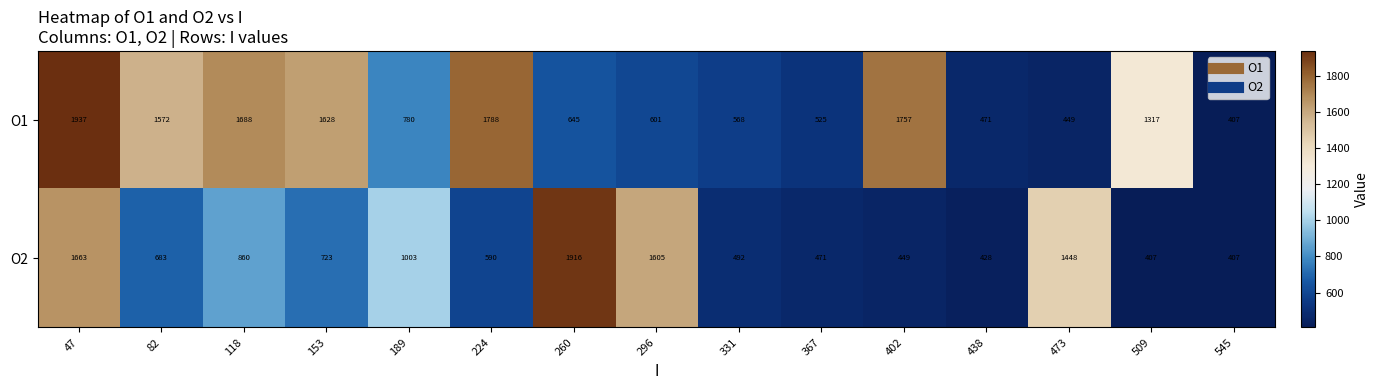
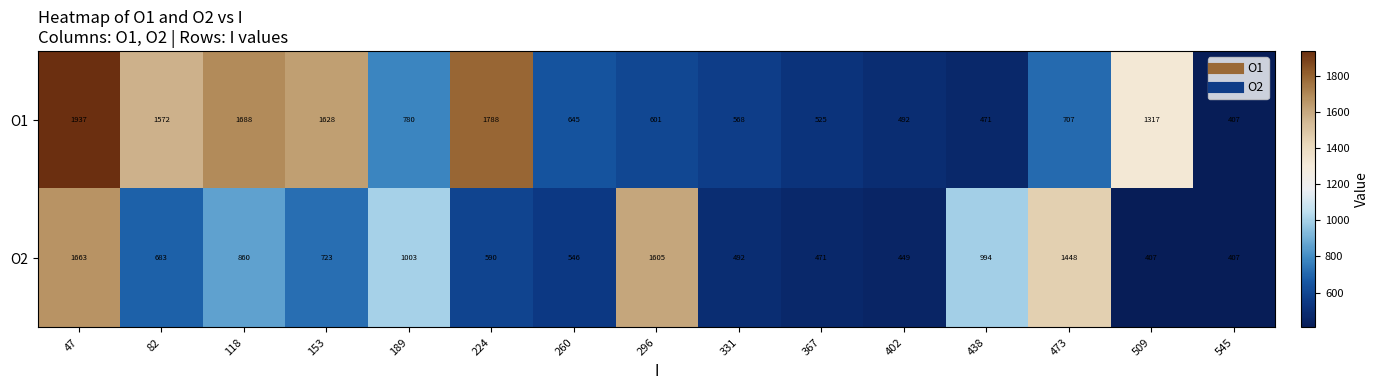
  {
    "O1": {
      "47": 1937,
      "82": 1572,
      "118": 1688,
      "153": 1628,
      "189": 780,
      "224": 1788,
      "260": 645,
      "296": 601,
      "331": 568,
      "367": 525,
-     "402": 1757,
+     "402": 492,
      "438": 471,
-     "473": 449,
+     "473": 707,
      "509": 1317,
      "545": 407
    },
    "O2": {
      "47": 1663,
      "82": 683,
      "118": 860,
      "153": 723,
      "189": 1003,
      "224": 590,
-     "260": 1916,
+     "260": 546,
      "296": 1605,
      "331": 492,
      "367": 471,
      "402": 449,
-     "438": 428,
+     "438": 994,
      "473": 1448,
      "509": 407,
      "545": 407
    }
  }
